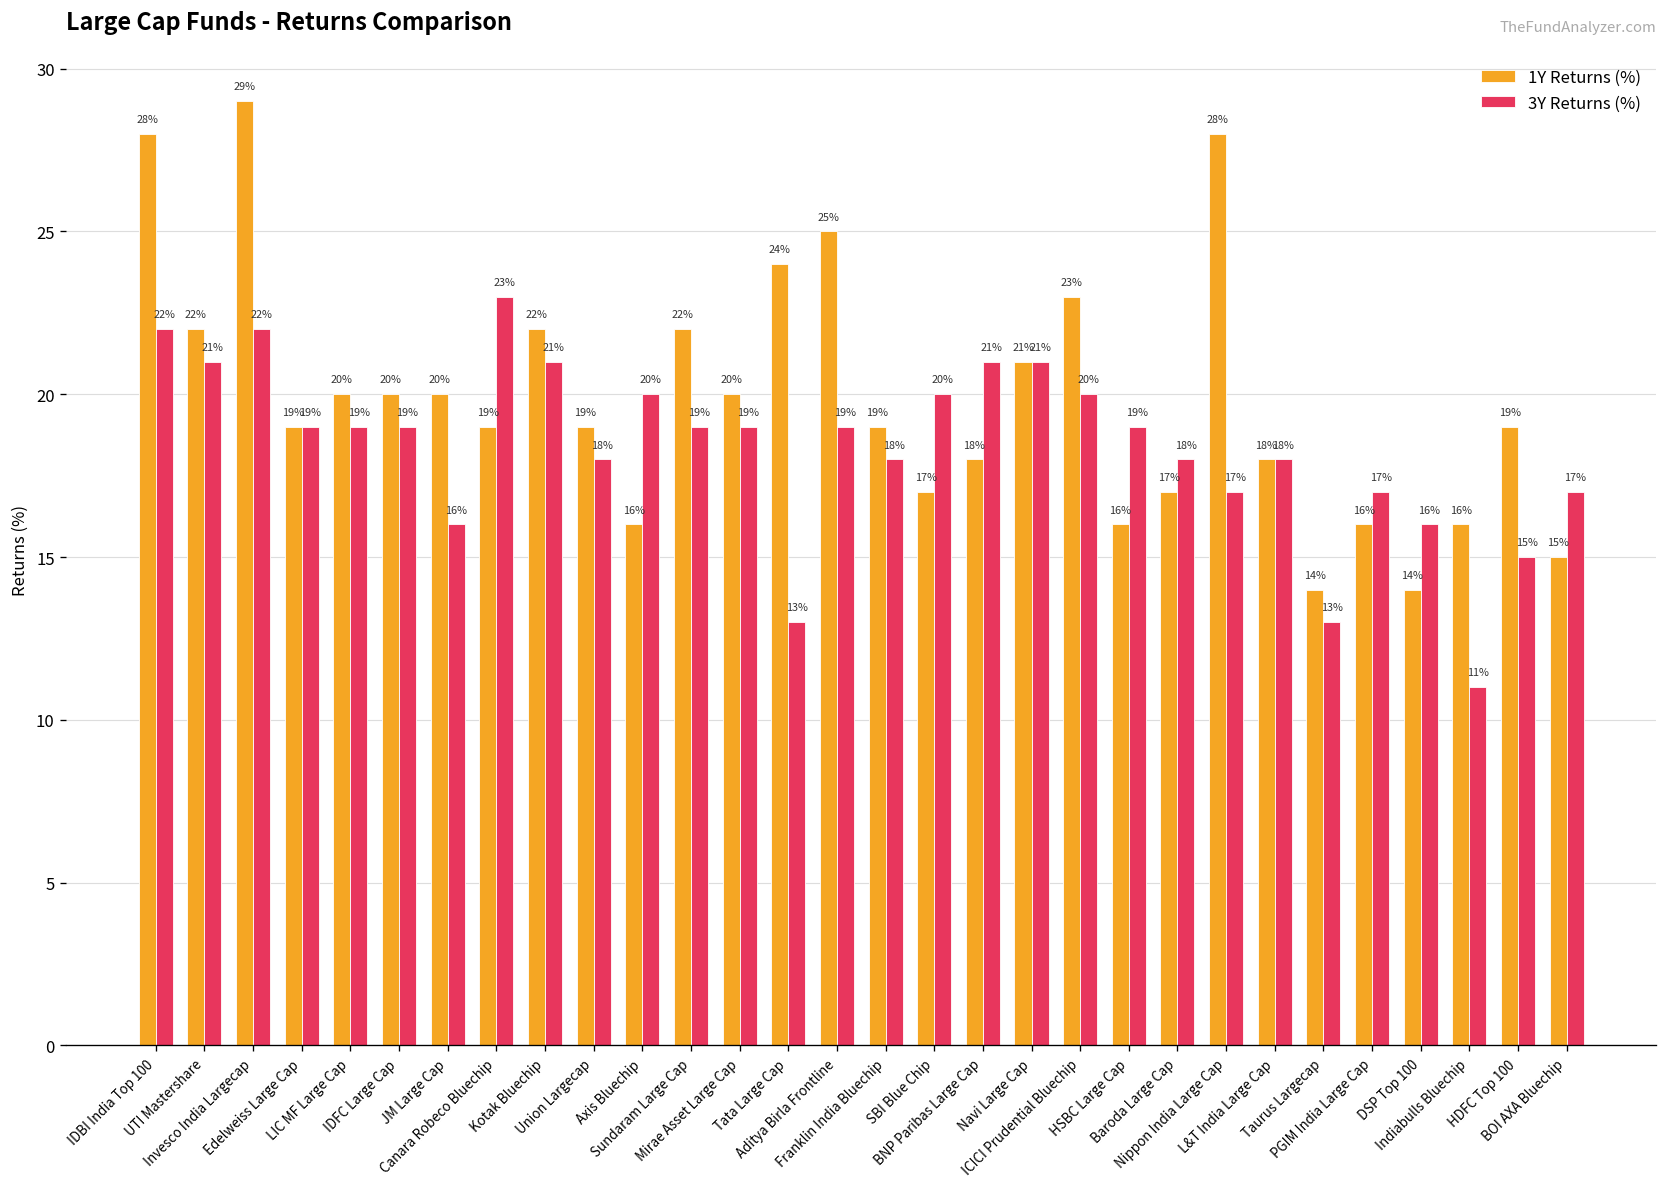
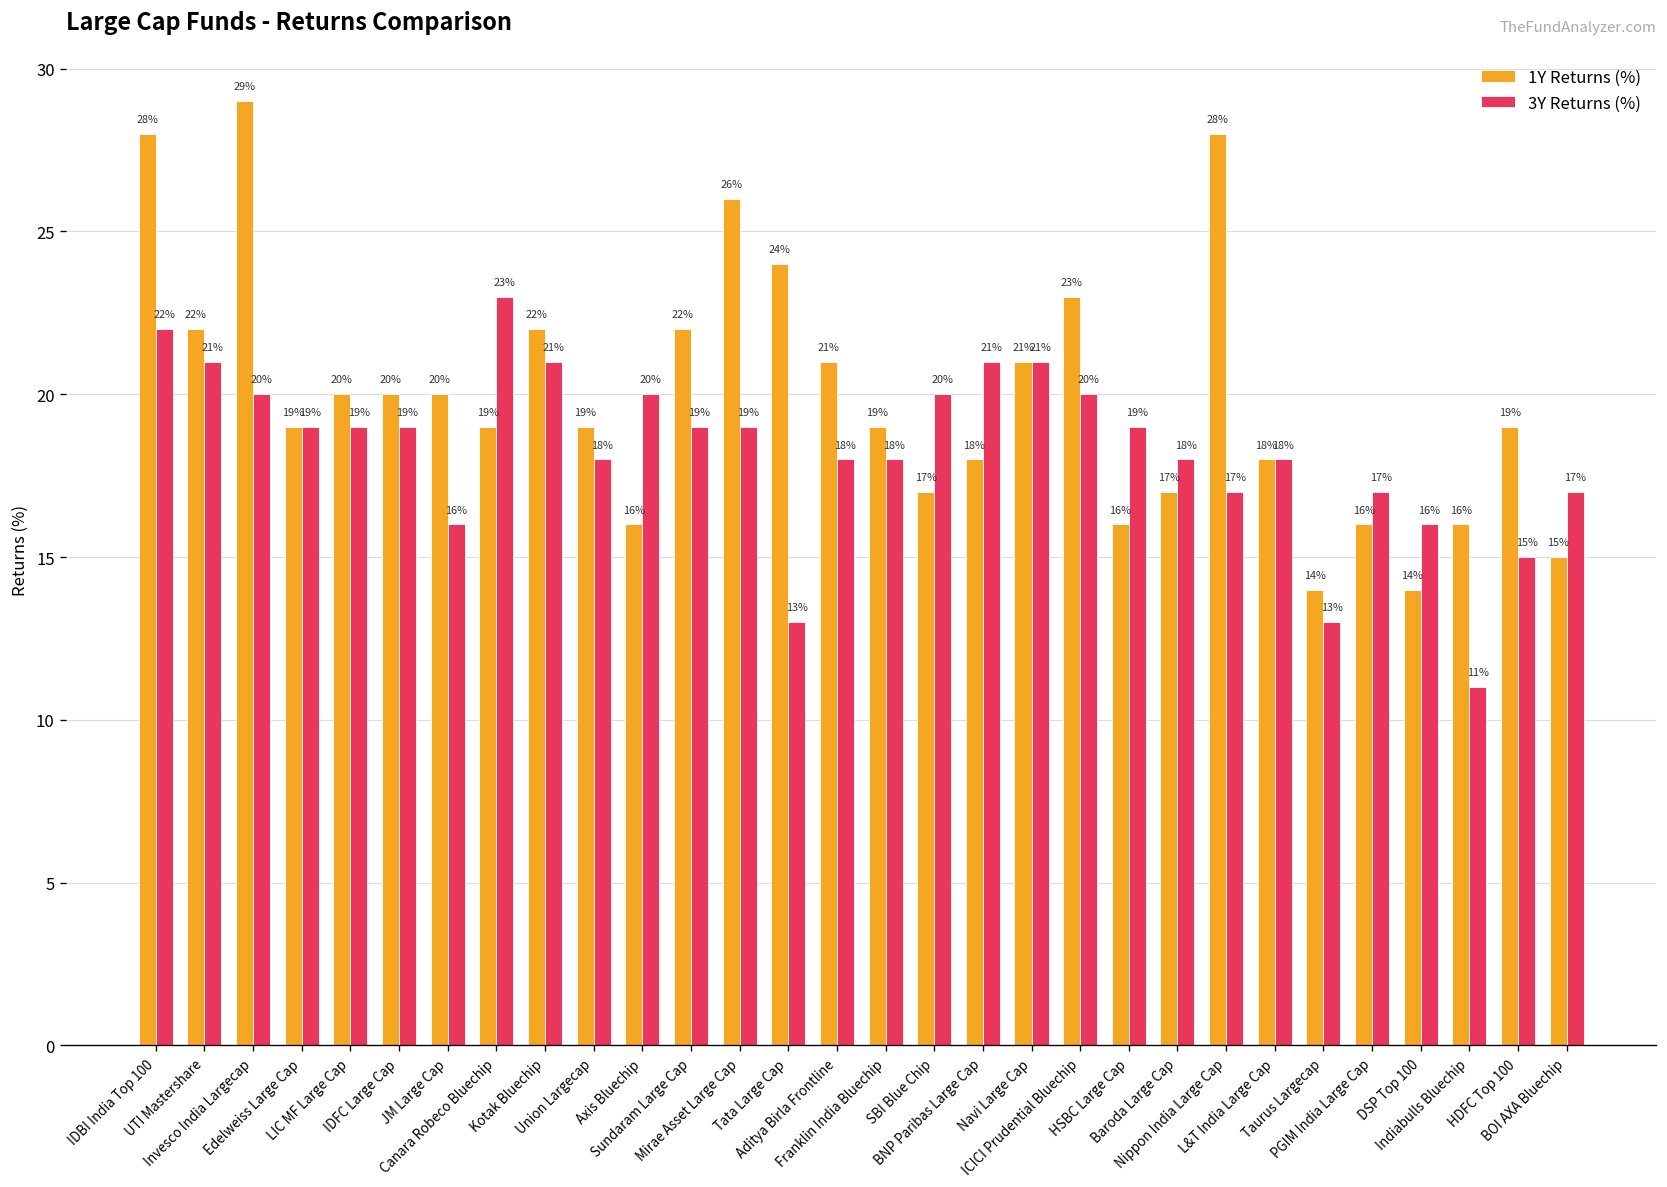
  {
    "1Y Returns (%)": {
      "IDBI India Top 100": "28%",
      "UTI Mastershare": "22%",
      "Invesco India Largecap": "29%",
      "LIC MF Large Cap": "20%",
      "IDFC Large Cap": "20%",
      "JM Large Cap": "20%",
      "Canara Robeco Bluechip": "19%",
      "Kotak Bluechip": "22%",
      "Union Largecap": "19%",
      "Axis Bluechip": "16%",
      "Sundaram Large Cap": "22%",
-     "Mirae Asset Large Cap": "20%",
+     "Mirae Asset Large Cap": "26%",
      "Tata Large Cap": "24%",
-     "Aditya Birla Frontline": "25%",
+     "Aditya Birla Frontline": "21%",
      "Franklin India Bluechip": "19%",
      "SBI Blue Chip": "17%",
      "BNP Paribas Large Cap": "18%",
      "ICICI Prudential Bluechip": "23%",
      "HSBC Large Cap": "16%",
      "Baroda Large Cap": "17%",
      "Nippon India Large Cap": "28%",
      "Taurus Largecap": "14%",
      "PGIM India Large Cap": "16%",
      "DSP Top 100": "14%",
      "Indiabulls Bluechip": "16%",
      "HDFC Top 100": "19%",
      "BOI AXA Bluechip": "15%"
    },
    "3Y Returns (%)": {
      "IDBI India Top 100": "22%",
      "UTI Mastershare": "21%",
-     "Invesco India Largecap": "22%",
+     "Invesco India Largecap": "20%",
      "LIC MF Large Cap": "19%",
      "IDFC Large Cap": "19%",
      "JM Large Cap": "16%",
      "Canara Robeco Bluechip": "23%",
      "Kotak Bluechip": "21%",
      "Union Largecap": "18%",
      "Axis Bluechip": "20%",
      "Sundaram Large Cap": "19%",
      "Mirae Asset Large Cap": "19%",
      "Tata Large Cap": "13%",
-     "Aditya Birla Frontline": "19%",
+     "Aditya Birla Frontline": "18%",
      "Franklin India Bluechip": "18%",
      "SBI Blue Chip": "20%",
      "BNP Paribas Large Cap": "21%",
      "ICICI Prudential Bluechip": "20%",
      "HSBC Large Cap": "19%",
      "Baroda Large Cap": "18%",
      "Nippon India Large Cap": "17%",
      "Taurus Largecap": "13%",
      "PGIM India Large Cap": "17%",
      "DSP Top 100": "16%",
      "Indiabulls Bluechip": "11%",
      "HDFC Top 100": "15%",
      "BOI AXA Bluechip": "17%"
    }
  }
